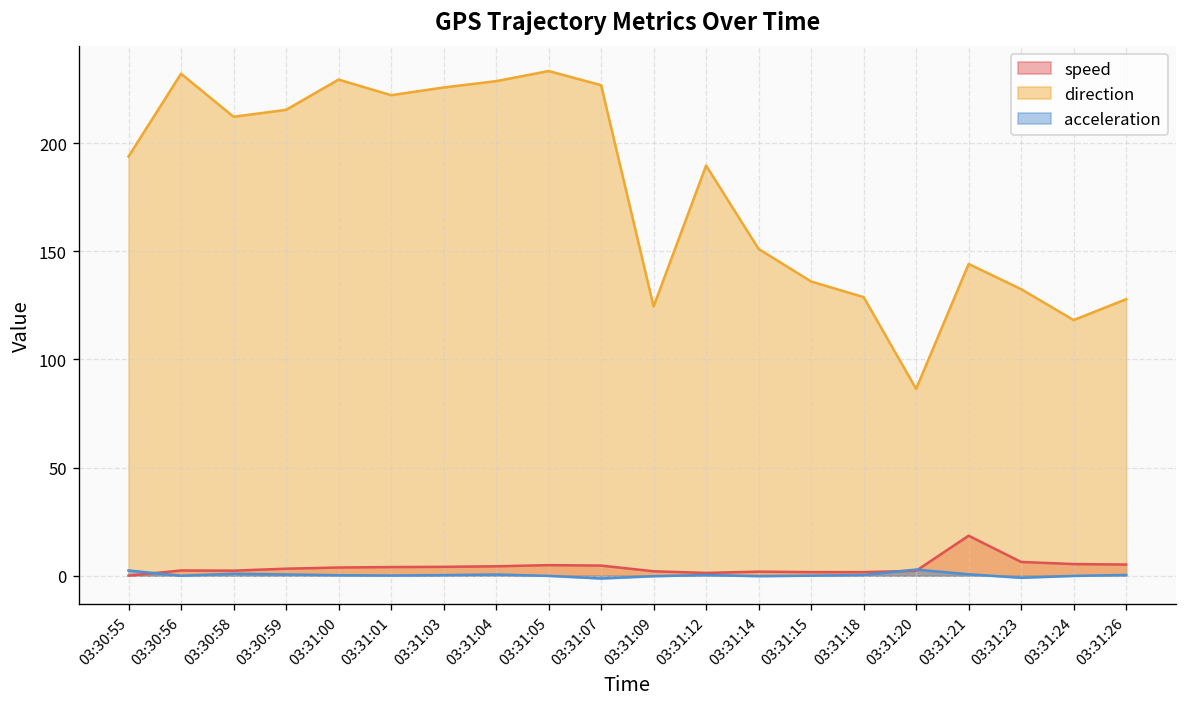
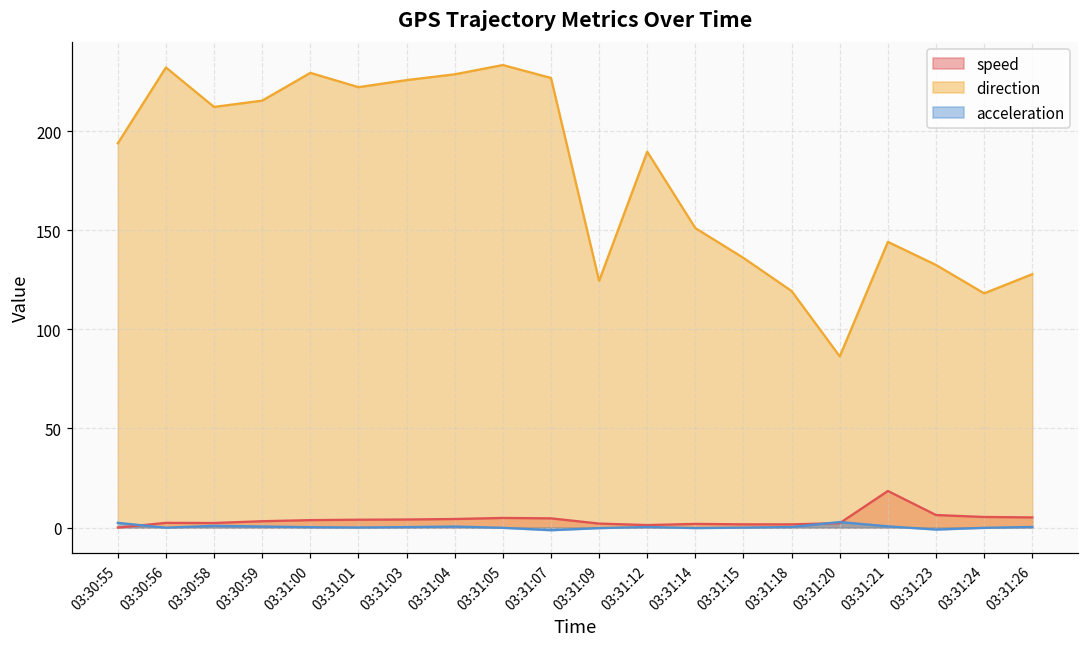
  {
    "speed": {
      "03:30:55": 0,
      "03:30:56": 2,
      "03:30:59": 3,
      "03:31:00": 4,
      "03:31:01": 4,
      "03:31:03": 4,
      "03:31:04": 4,
      "03:31:05": 5,
      "03:31:07": 5,
      "03:31:09": 2,
      "03:31:14": 2,
      "03:31:15": 2,
      "03:31:21": 18,
      "03:31:23": 6,
      "03:31:24": 5,
      "03:31:26": 5
    },
    "direction": {
      "03:30:55": 194,
      "03:30:56": 232,
      "03:30:58": 212,
      "03:30:59": 215,
      "03:31:00": 229,
      "03:31:01": 222,
      "03:31:03": 226,
      "03:31:04": 229,
      "03:31:05": 233,
      "03:31:07": 227,
      "03:31:09": 124,
      "03:31:12": 190,
      "03:31:14": 151,
      "03:31:15": 136,
-     "03:31:18": 129,
+     "03:31:18": 119,
      "03:31:20": 86,
      "03:31:21": 144,
      "03:31:23": 132,
      "03:31:24": 118,
      "03:31:26": 128
    }
  }
